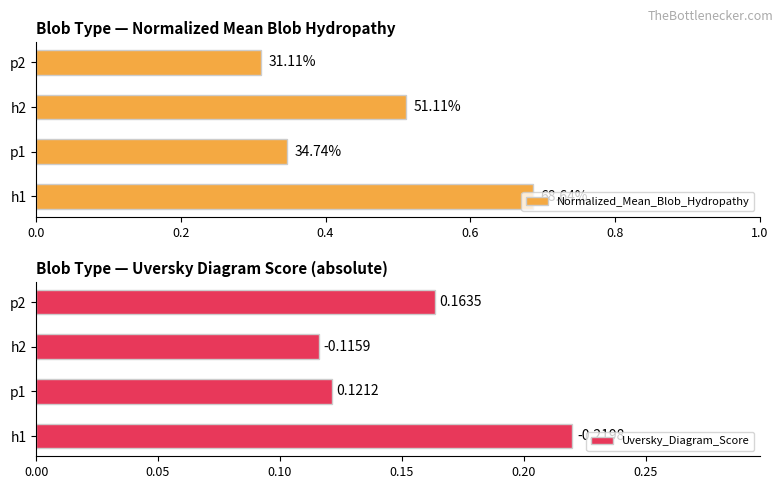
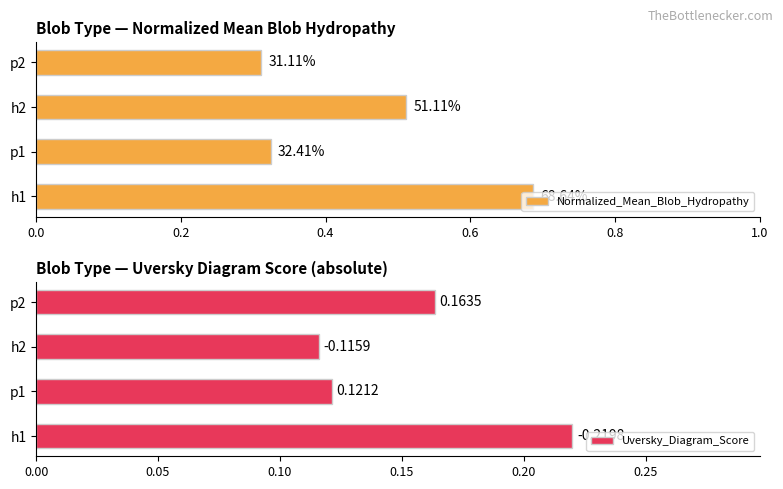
  {
    "Blob Type — Normalized Mean Blob Hydropathy": {
      "p2": "31.11%",
      "h2": "51.11%",
-     "p1": "34.74%"
+     "p1": "32.41%"
    },
    "Blob Type — Uversky Diagram Score (absolute)": {
      "p2": "0.1635",
      "p1": "0.1212"
    }
  }
